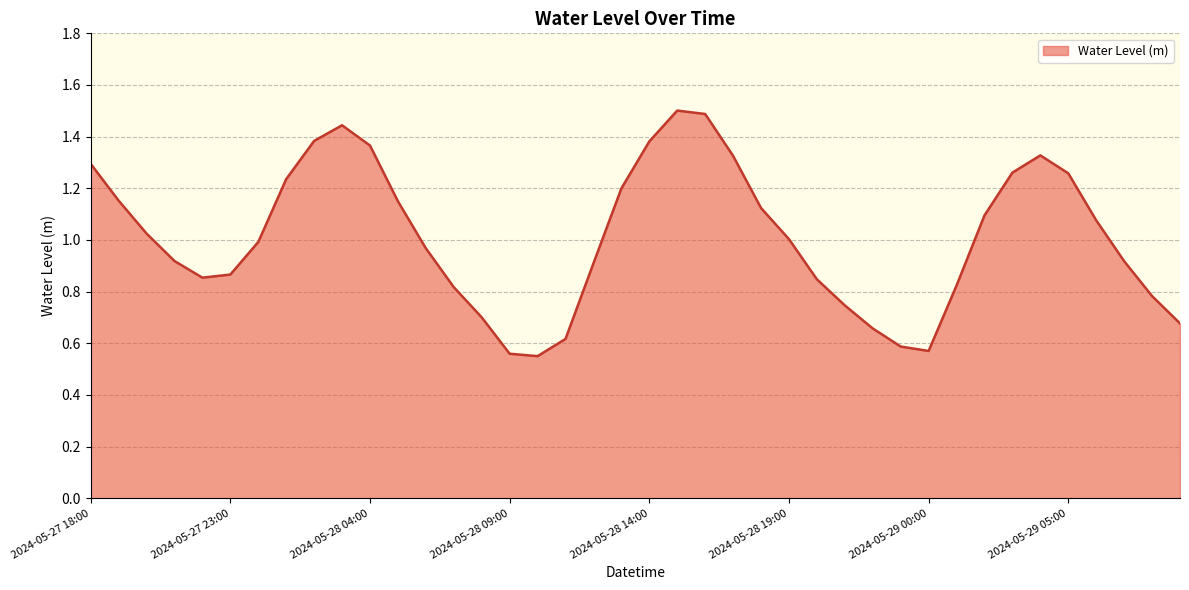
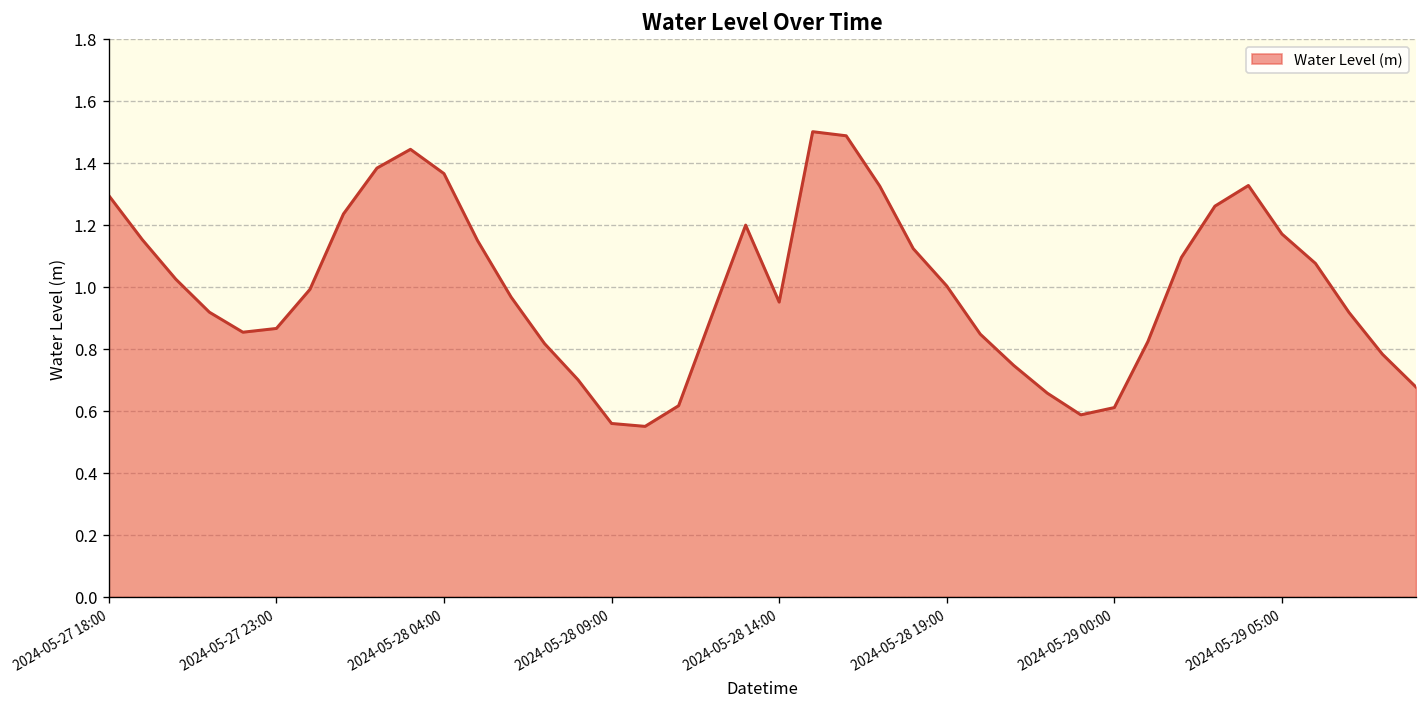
  {
    "2024-05-27 18:00": 1.29,
    "2024-05-27 23:00": 0.87,
    "2024-05-28 04:00": 1.37,
    "2024-05-28 09:00": 0.56,
-   "2024-05-28 14:00": 1.38,
+   "2024-05-28 14:00": 0.95,
    "2024-05-28 19:00": 1.00,
-   "2024-05-29 00:00": 0.57,
-   "2024-05-29 05:00": 1.26
+   "2024-05-29 00:00": 0.61,
+   "2024-05-29 05:00": 1.17
  }
